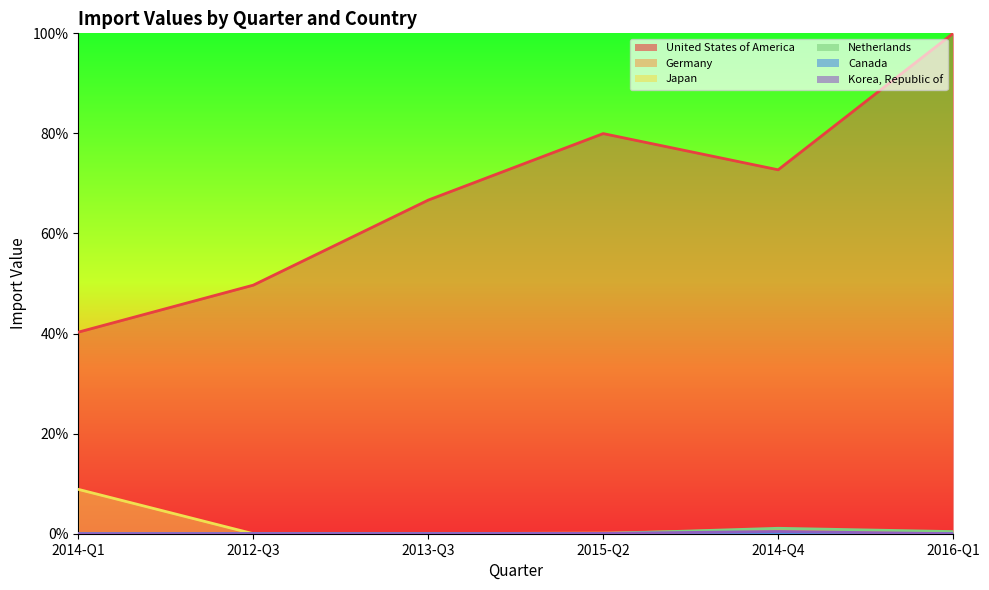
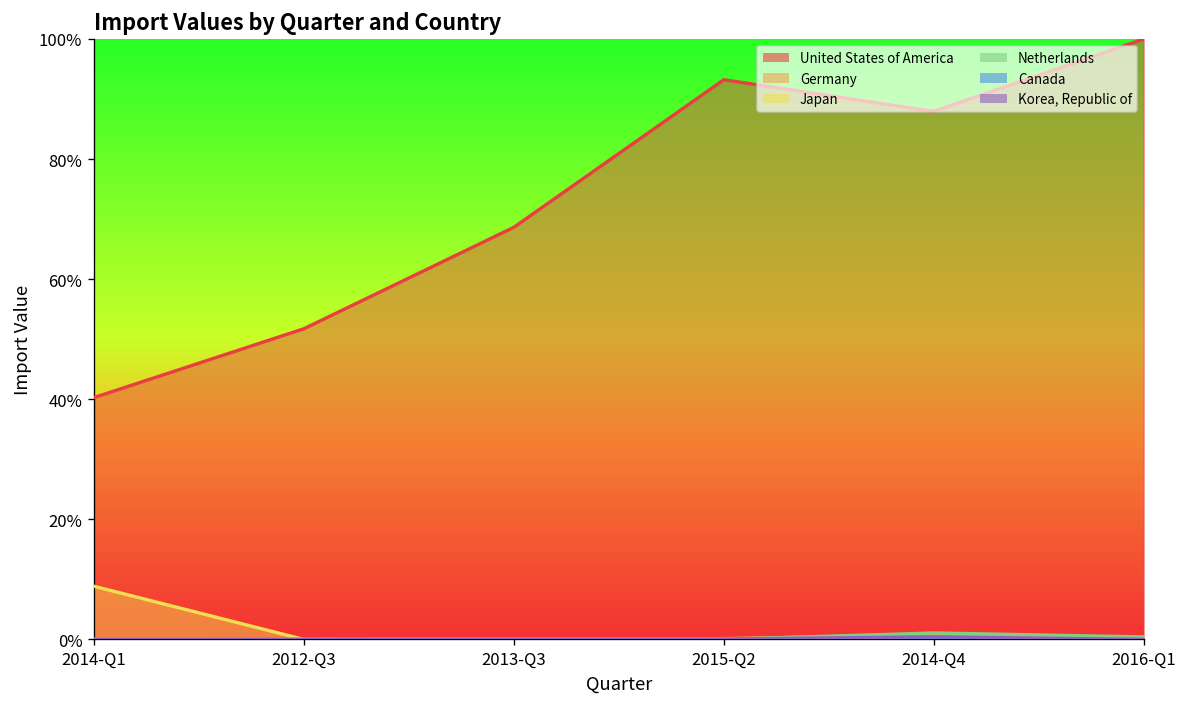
  {
    "United States of America": {
      "2014-Q1": "40%",
-     "2012-Q3": "50%",
-     "2013-Q3": "67%",
-     "2015-Q2": "80%",
-     "2014-Q4": "73%",
+     "2012-Q3": "52%",
+     "2013-Q3": "69%",
+     "2015-Q2": "93%",
+     "2014-Q4": "88%",
      "2016-Q1": "100%"
    }
  }
